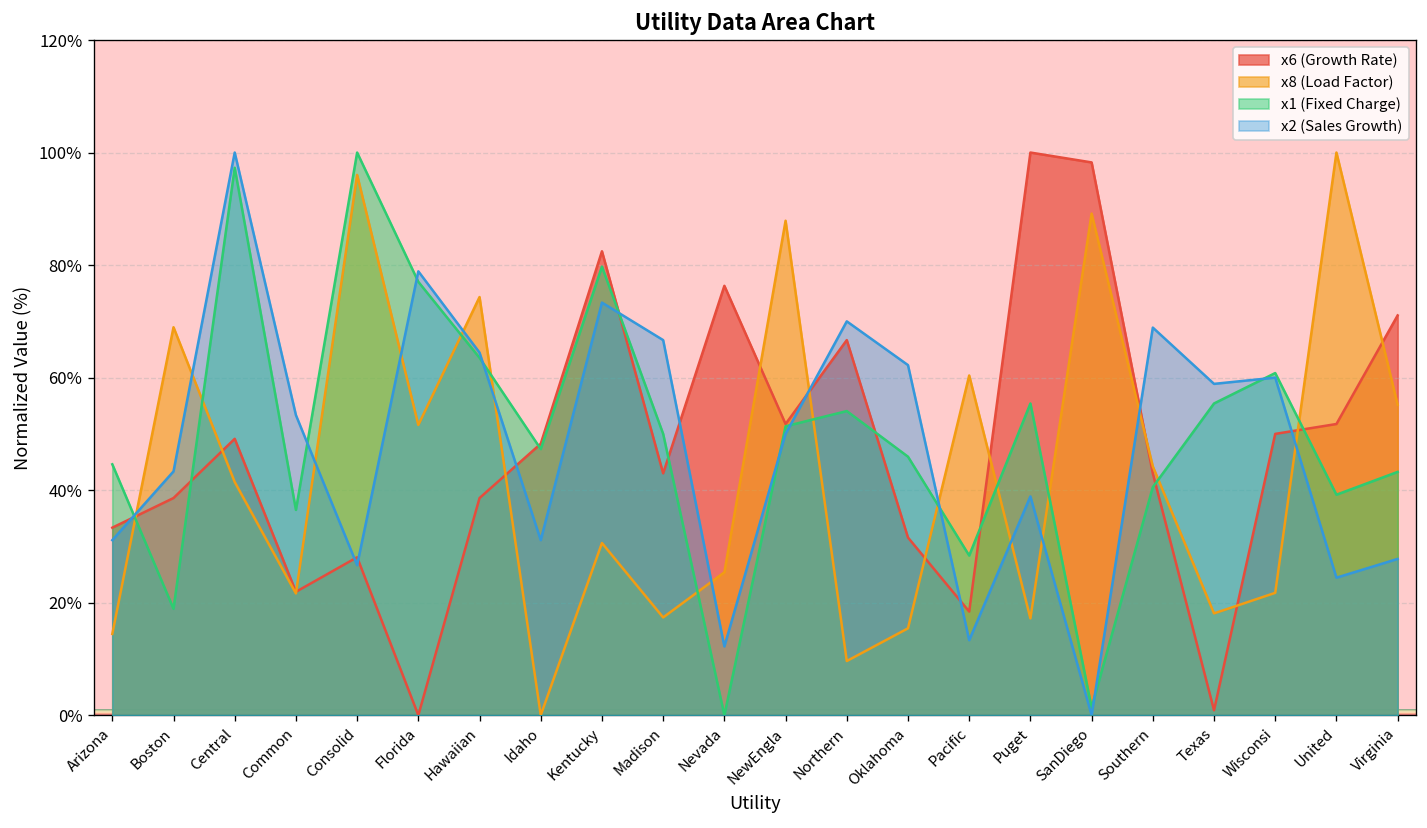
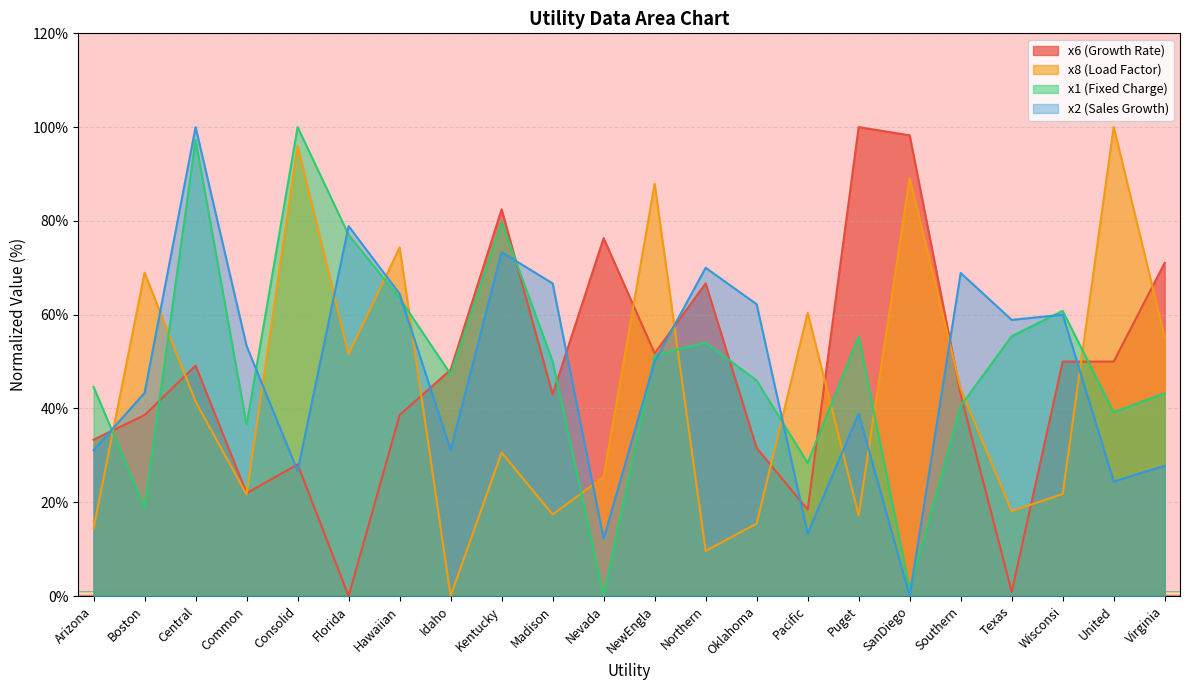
  {
    "x6 (Growth Rate)": {
      "Arizona": "33%",
      "Boston": "39%",
      "Central": "49%",
      "Consolid": "28%",
      "Florida": "0%",
      "Hawaiian": "39%",
      "Idaho": "48%",
      "Kentucky": "82%",
      "Madison": "43%",
      "Nevada": "76%",
      "Northern": "67%",
      "Oklahoma": "32%",
      "Pacific": "18%",
      "Puget": "100%",
      "SanDiego": "98%",
      "Southern": "43%",
      "Texas": "1%",
      "Wisconsi": "50%",
-     "United": "52%",
+     "United": "50%",
      "Virginia": "71%"
    },
    "x8 (Load Factor)": {
      "Arizona": "14%",
      "Boston": "69%",
      "Central": "41%",
      "Consolid": "96%",
      "Florida": "52%",
      "Hawaiian": "74%",
      "Idaho": "0%",
      "Kentucky": "31%",
      "Madison": "17%",
      "Nevada": "25%",
      "NewEngla": "88%",
      "Northern": "10%",
      "Oklahoma": "15%",
      "Pacific": "60%",
      "Puget": "17%",
      "SanDiego": "89%",
      "Southern": "44%",
      "Texas": "18%",
      "Wisconsi": "22%",
      "United": "100%",
      "Virginia": "55%"
    },
    "x1 (Fixed Charge)": {
      "Arizona": "45%",
      "Boston": "19%",
      "Central": "97%",
      "Common": "36%",
      "Consolid": "100%",
      "Florida": "77%",
      "Hawaiian": "64%",
      "Idaho": "47%",
      "Kentucky": "80%",
      "Madison": "50%",
      "Nevada": "0%",
      "Northern": "54%",
      "Oklahoma": "46%",
      "Pacific": "28%",
      "Puget": "55%",
      "SanDiego": "1%",
      "Southern": "41%",
      "Texas": "55%",
      "Wisconsi": "61%",
      "United": "39%",
      "Virginia": "43%"
    },
    "x2 (Sales Growth)": {
      "Arizona": "31%",
      "Boston": "43%",
      "Central": "100%",
      "Common": "53%",
      "Consolid": "27%",
      "Florida": "79%",
      "Hawaiian": "64%",
      "Idaho": "31%",
      "Kentucky": "73%",
      "Madison": "67%",
      "Nevada": "12%",
      "NewEngla": "50%",
      "Northern": "70%",
      "Oklahoma": "62%",
      "Pacific": "13%",
      "Puget": "39%",
      "SanDiego": "0%",
      "Southern": "69%",
      "Texas": "59%",
      "Wisconsi": "60%",
      "United": "24%",
      "Virginia": "28%"
    }
  }
